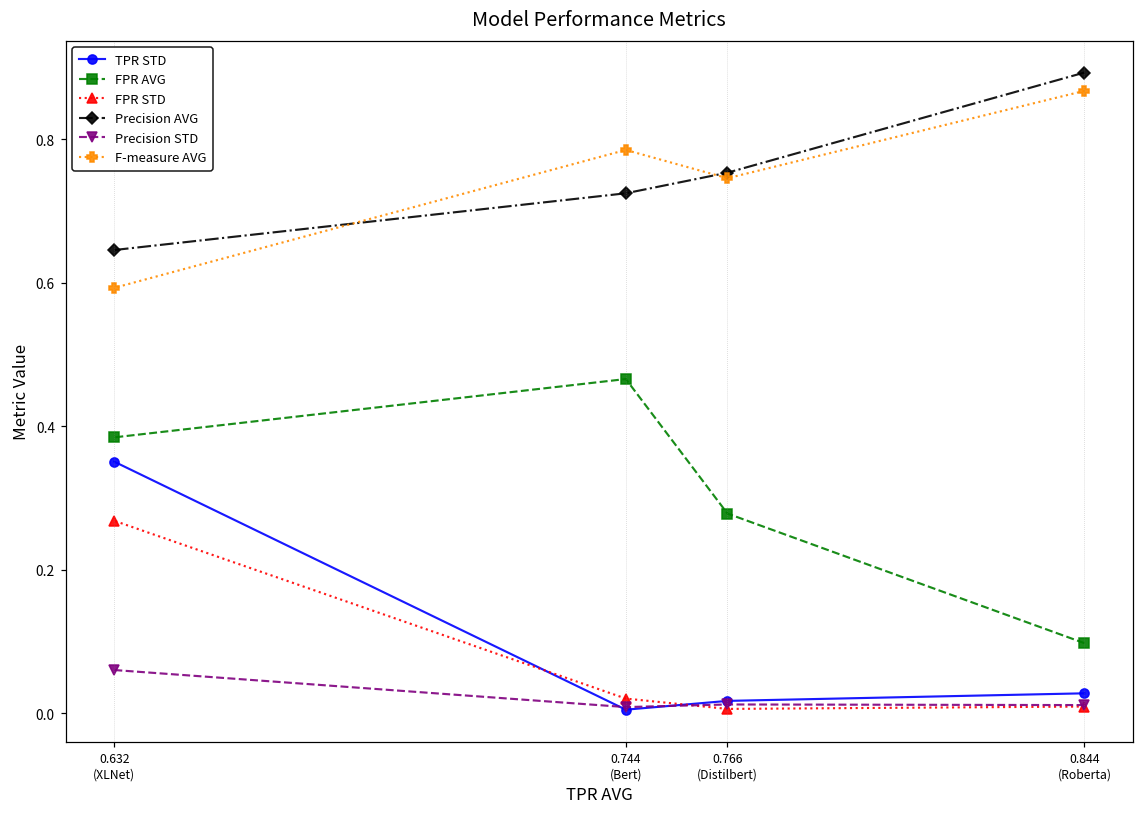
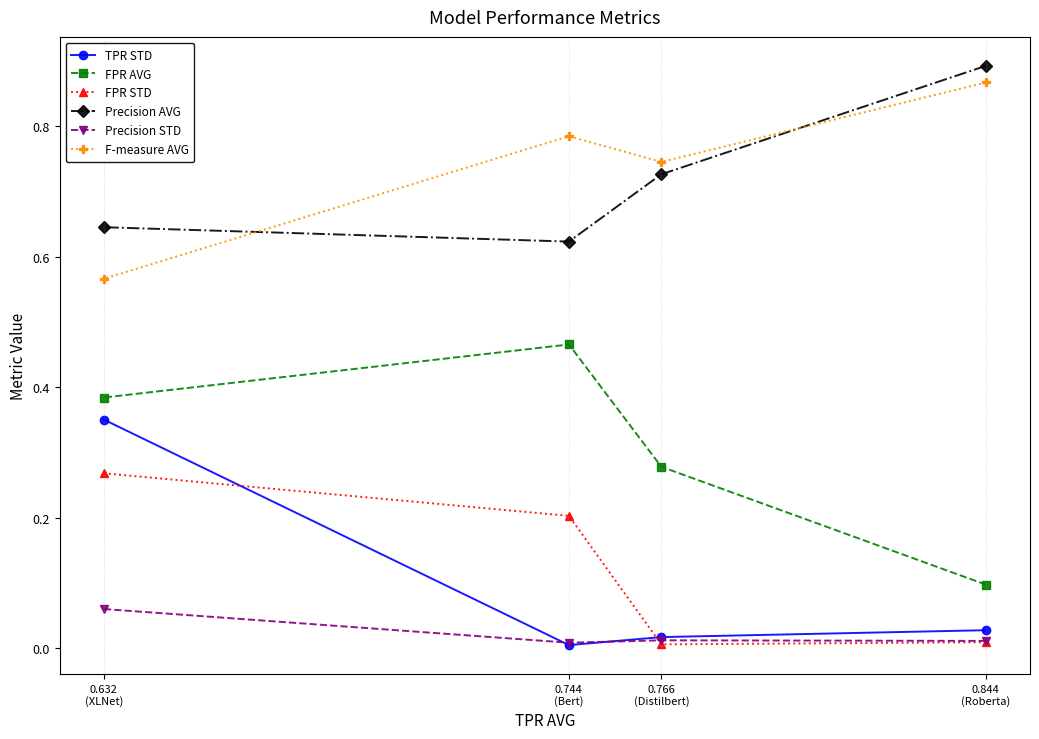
  {
    "TPR STD": {
      "0.632 (XLNet)": 0.35,
      "0.766 (Distilbert)": 0.02,
      "0.844 (Roberta)": 0.03
    },
    "FPR AVG": {
      "0.632 (XLNet)": 0.38,
      "0.744 (Bert)": 0.47,
      "0.766 (Distilbert)": 0.28,
      "0.844 (Roberta)": 0.10
    },
    "FPR STD": {
      "0.632 (XLNet)": 0.27,
-     "0.744 (Bert)": 0.02,
+     "0.744 (Bert)": 0.20,
      "0.766 (Distilbert)": 0.01
    },
    "Precision AVG": {
      "0.632 (XLNet)": 0.65,
-     "0.744 (Bert)": 0.72,
-     "0.766 (Distilbert)": 0.75,
+     "0.744 (Bert)": 0.62,
+     "0.766 (Distilbert)": 0.73,
      "0.844 (Roberta)": 0.89
    },
    "Precision STD": {
      "0.632 (XLNet)": 0.06,
      "0.766 (Distilbert)": 0.01
    },
    "F-measure AVG": {
-     "0.632 (XLNet)": 0.59,
+     "0.632 (XLNet)": 0.57,
      "0.744 (Bert)": 0.79,
      "0.766 (Distilbert)": 0.75,
      "0.844 (Roberta)": 0.87
    }
  }
